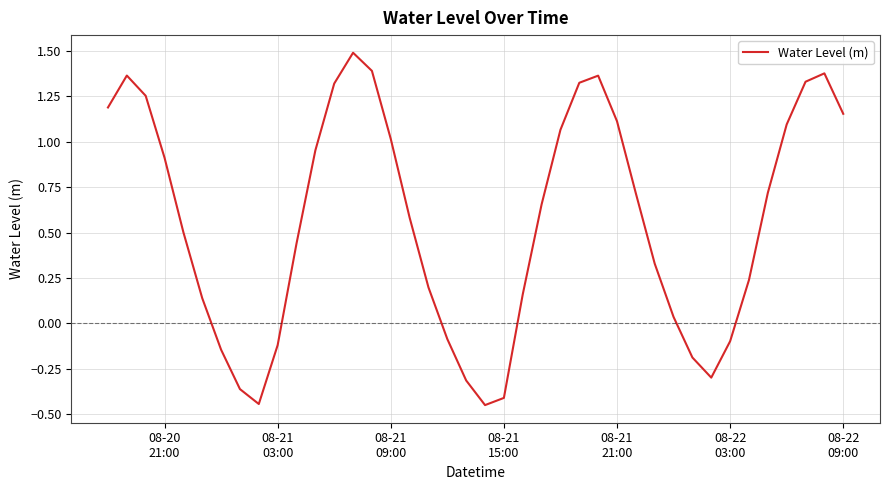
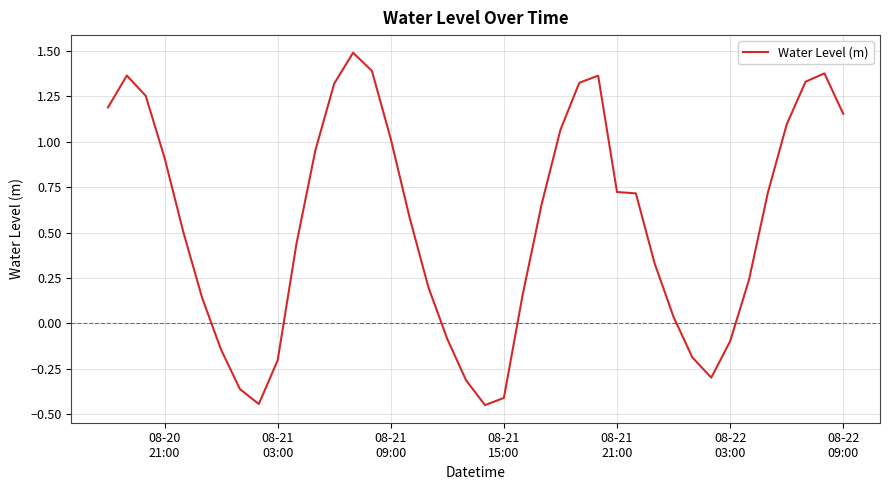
  {
    "08-20 21:00": 0.91,
-   "08-21 03:00": -0.12,
+   "08-21 03:00": -0.20,
    "08-21 09:00": 1.01,
    "08-21 15:00": -0.41,
-   "08-21 21:00": 1.11,
+   "08-21 21:00": 0.72,
    "08-22 03:00": -0.10,
    "08-22 09:00": 1.15
  }
